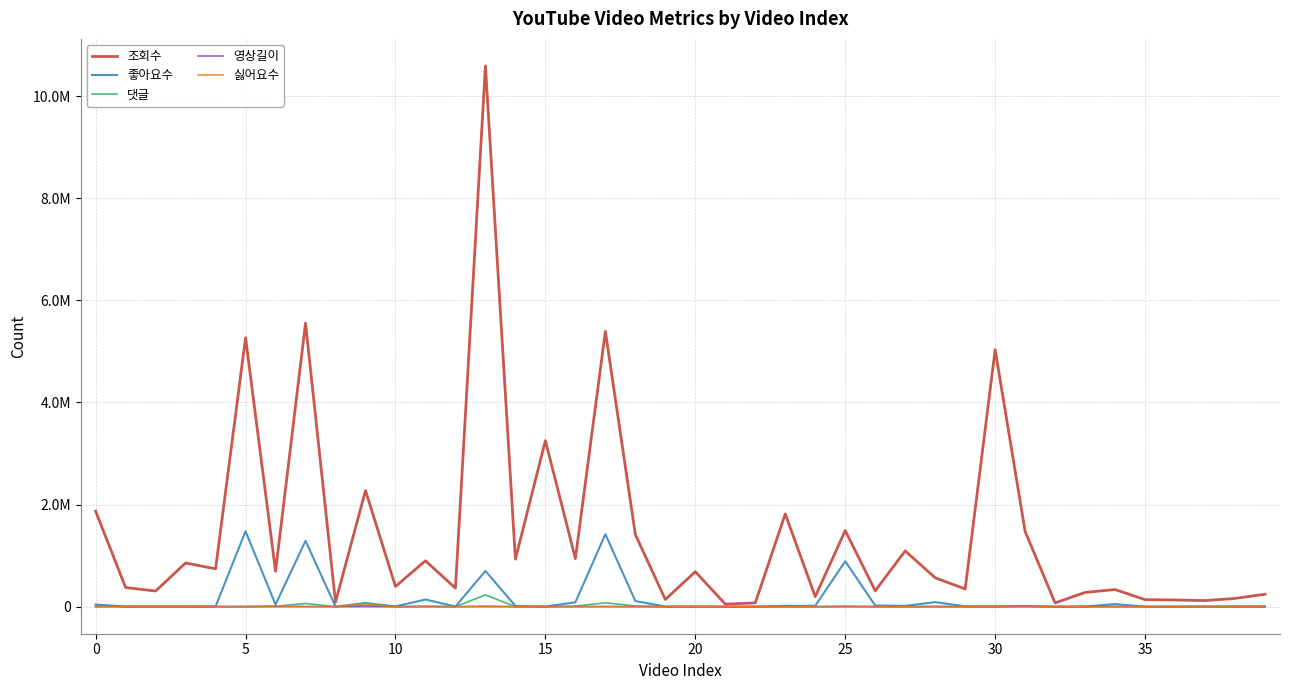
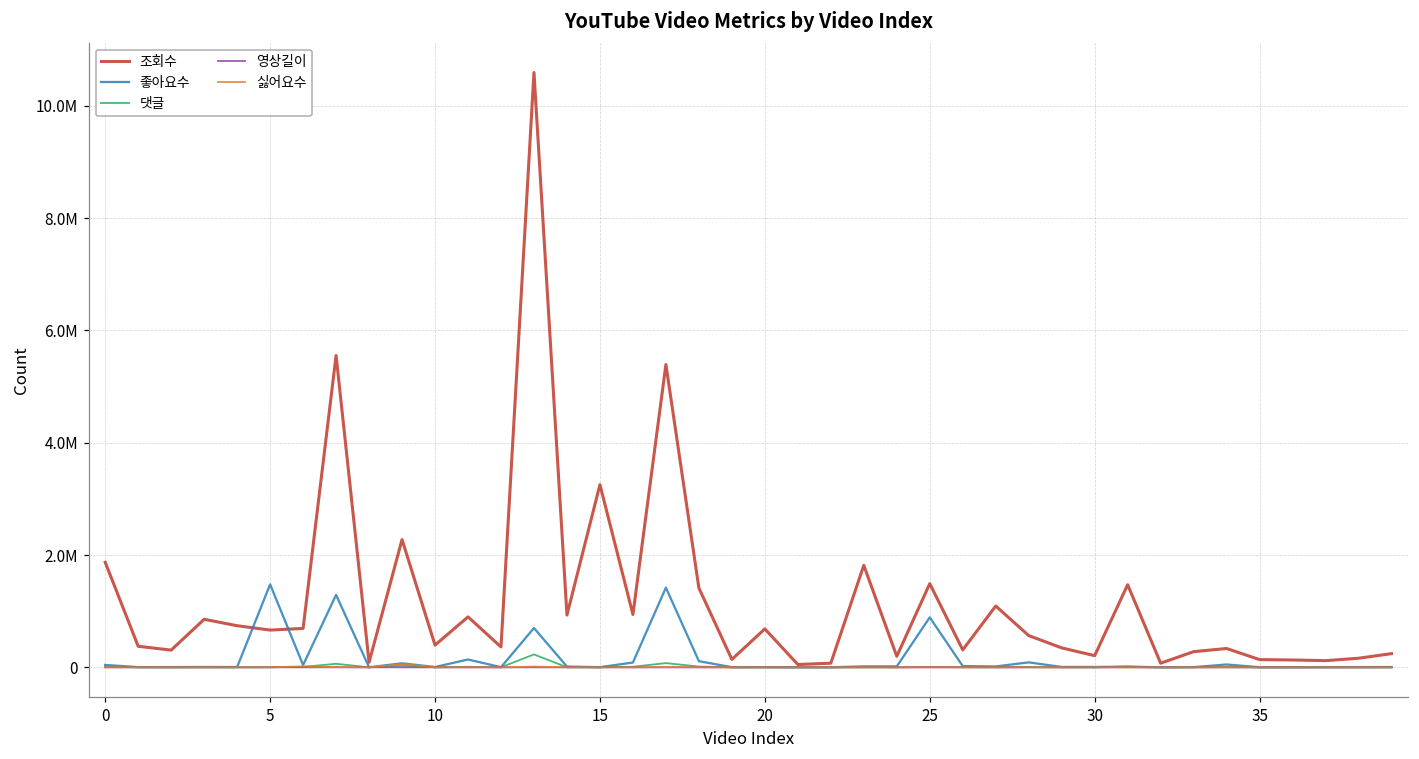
  {
    "조회수": {
      "0": 1900000,
-     "5": 5300000,
+     "5": 700000,
      "10": 400000,
      "15": 3300000,
      "20": 700000,
      "25": 1500000,
-     "30": 5000000,
+     "30": 200000,
      "35": 100000
    },
    "좋아요수": {
      "5": 1500000,
      "25": 900000
    }
  }
